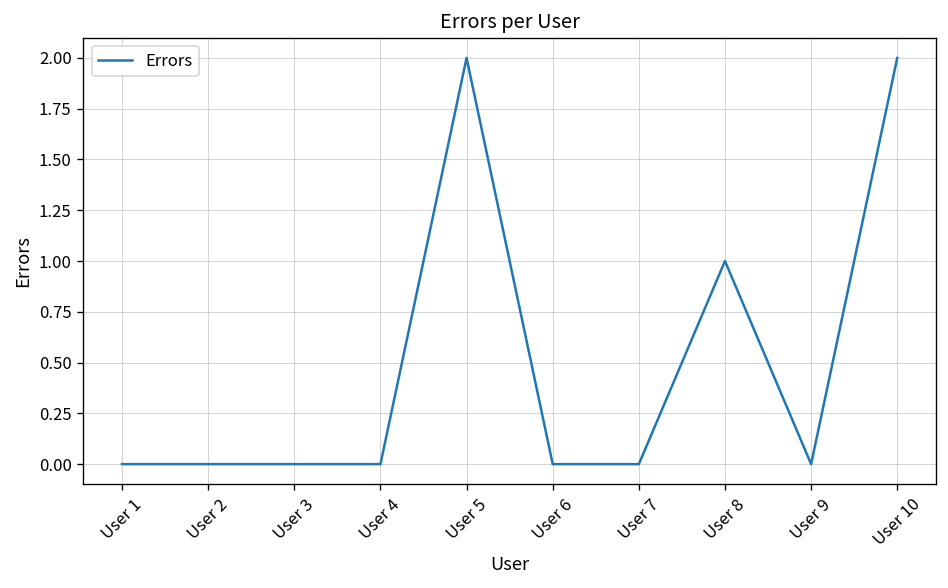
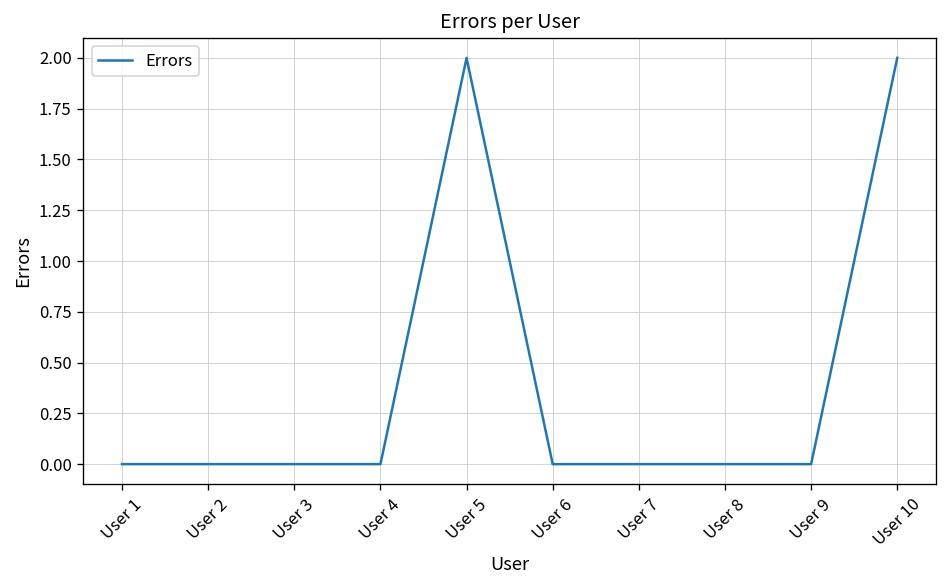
  {
    "User 1": 0,
    "User 2": 0,
    "User 3": 0,
    "User 4": 0,
    "User 5": 2,
    "User 6": 0,
    "User 7": 0,
-   "User 8": 1,
+   "User 8": 0,
    "User 9": 0,
    "User 10": 2
  }
